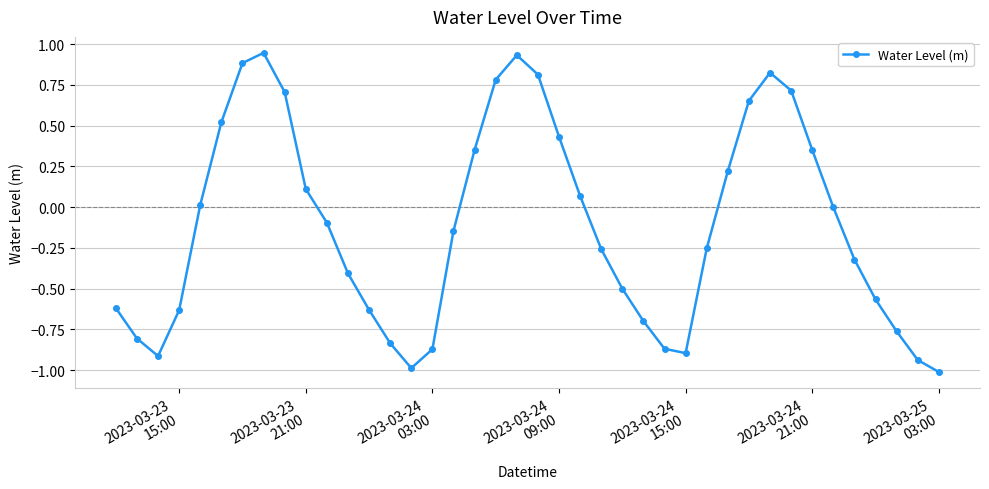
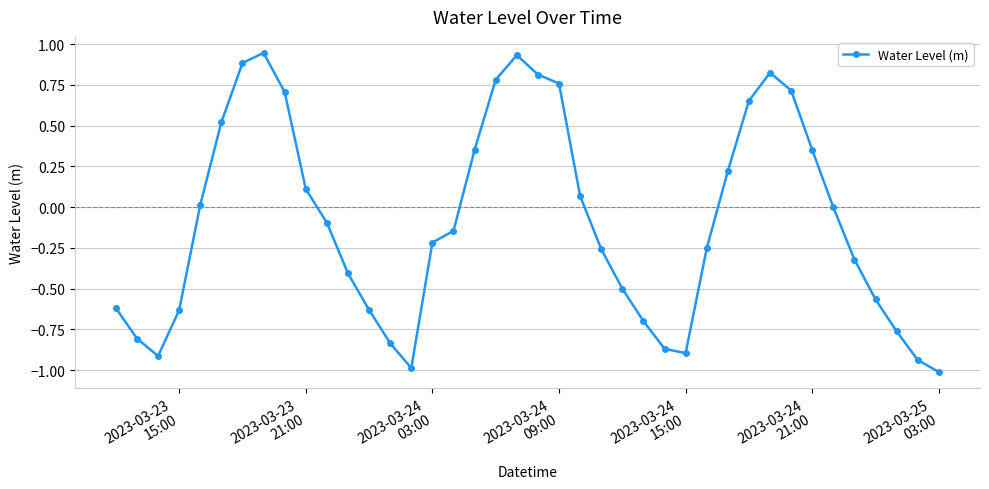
  {
    "2023-03-23 15:00": -0.63,
    "2023-03-23 21:00": 0.11,
-   "2023-03-24 03:00": -0.87,
-   "2023-03-24 09:00": 0.43,
+   "2023-03-24 03:00": -0.22,
+   "2023-03-24 09:00": 0.76,
    "2023-03-24 15:00": -0.90,
    "2023-03-24 21:00": 0.35,
    "2023-03-25 03:00": -1.01
  }
